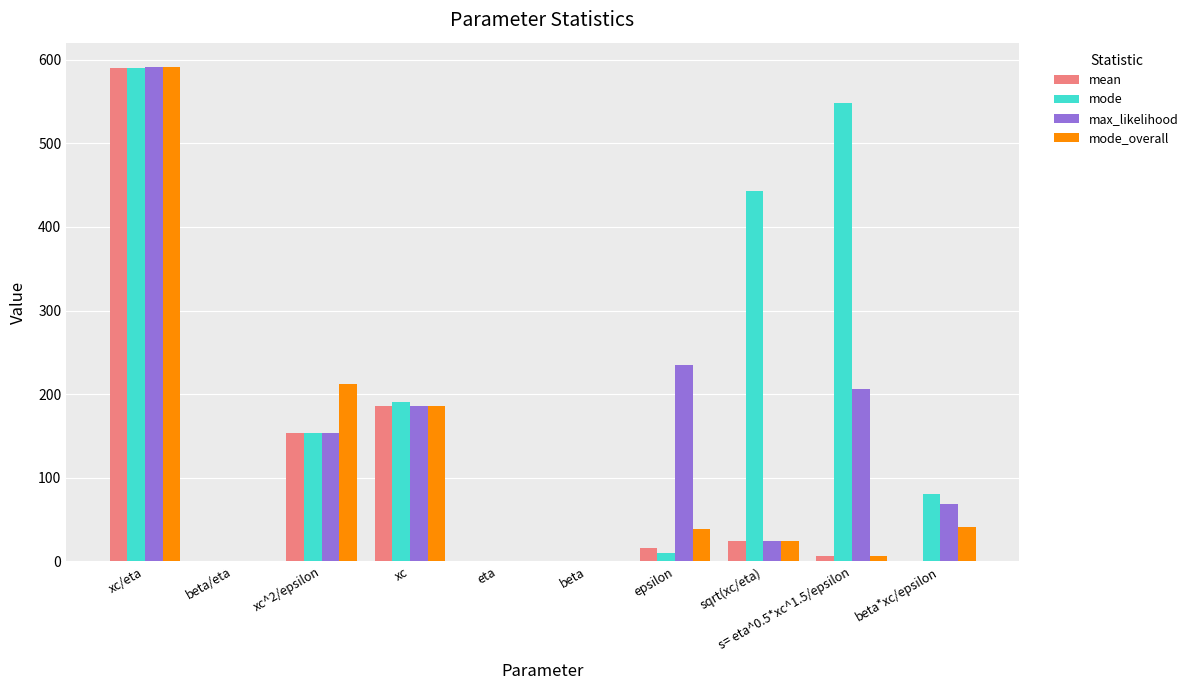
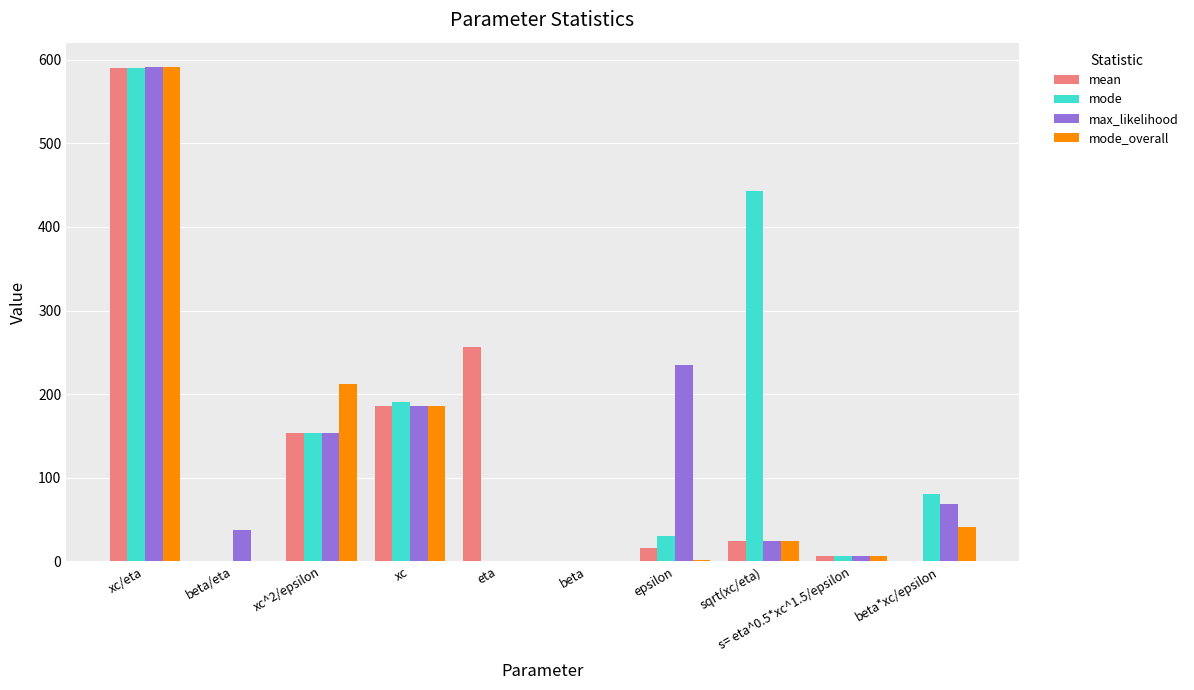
  {
    "mean": {
      "xc/eta": 590,
      "xc^2/epsilon": 150,
      "xc": 190,
-     "eta": 0,
+     "eta": 260,
      "epsilon": 20,
      "sqrt(xc/eta)": 20,
      "s= eta^0.5*xc^1.5/epsilon": 10
    },
    "mode": {
      "xc/eta": 590,
      "xc^2/epsilon": 150,
      "xc": 190,
-     "epsilon": 10,
+     "epsilon": 30,
      "sqrt(xc/eta)": 440,
-     "s= eta^0.5*xc^1.5/epsilon": 550,
+     "s= eta^0.5*xc^1.5/epsilon": 10,
      "beta*xc/epsilon": 80
    },
    "max_likelihood": {
      "xc/eta": 590,
-     "beta/eta": 0,
+     "beta/eta": 40,
      "xc^2/epsilon": 150,
      "xc": 190,
      "epsilon": 240,
      "sqrt(xc/eta)": 20,
-     "s= eta^0.5*xc^1.5/epsilon": 210,
+     "s= eta^0.5*xc^1.5/epsilon": 10,
      "beta*xc/epsilon": 70
    },
    "mode_overall": {
      "xc/eta": 590,
      "xc^2/epsilon": 210,
      "xc": 190,
-     "epsilon": 40,
+     "epsilon": 0,
      "sqrt(xc/eta)": 20,
      "s= eta^0.5*xc^1.5/epsilon": 10,
      "beta*xc/epsilon": 40
    }
  }
